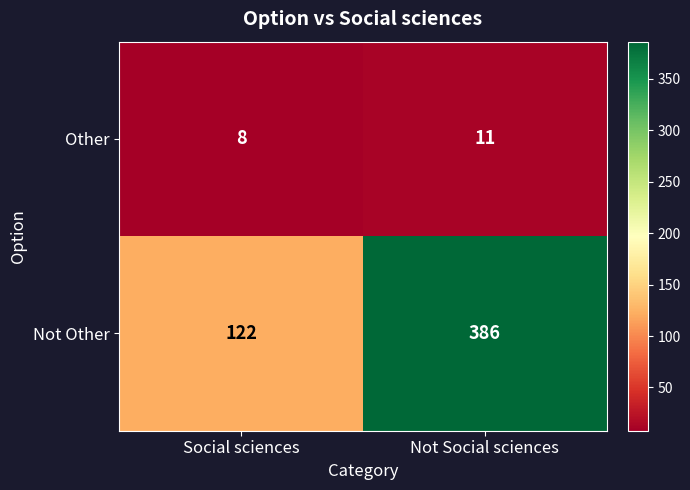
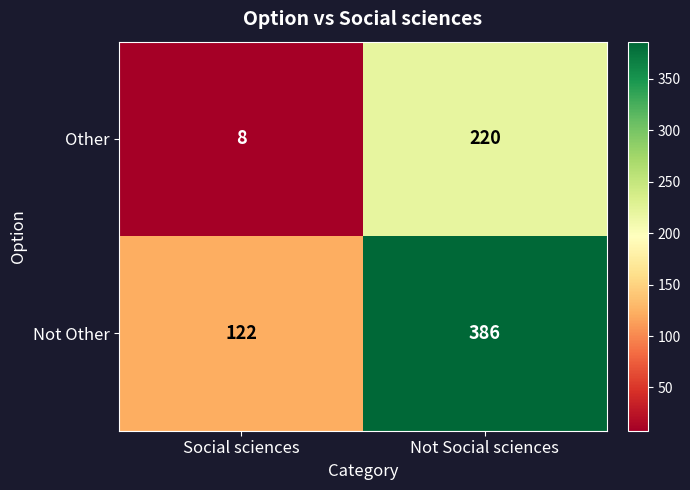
  {
    "Other": {
      "Social sciences": 8,
-     "Not Social sciences": 11
+     "Not Social sciences": 220
    },
    "Not Other": {
      "Social sciences": 122,
      "Not Social sciences": 386
    }
  }
